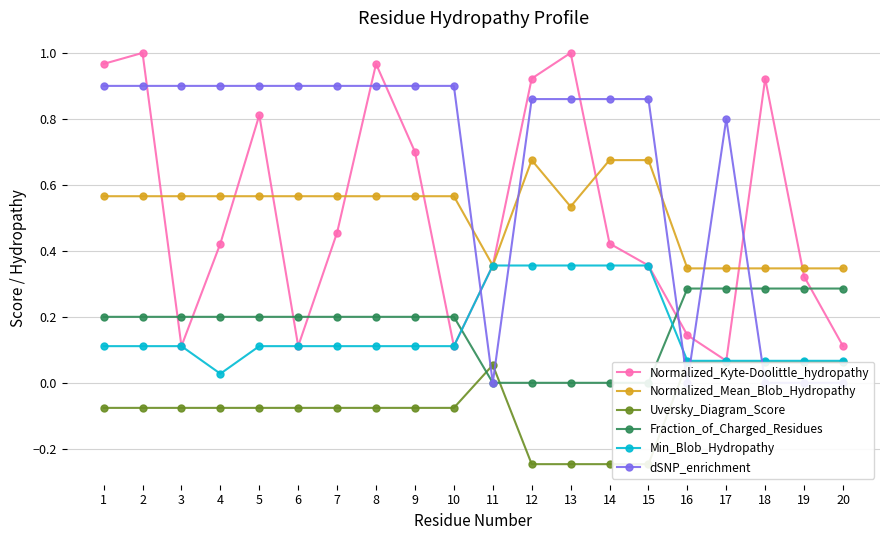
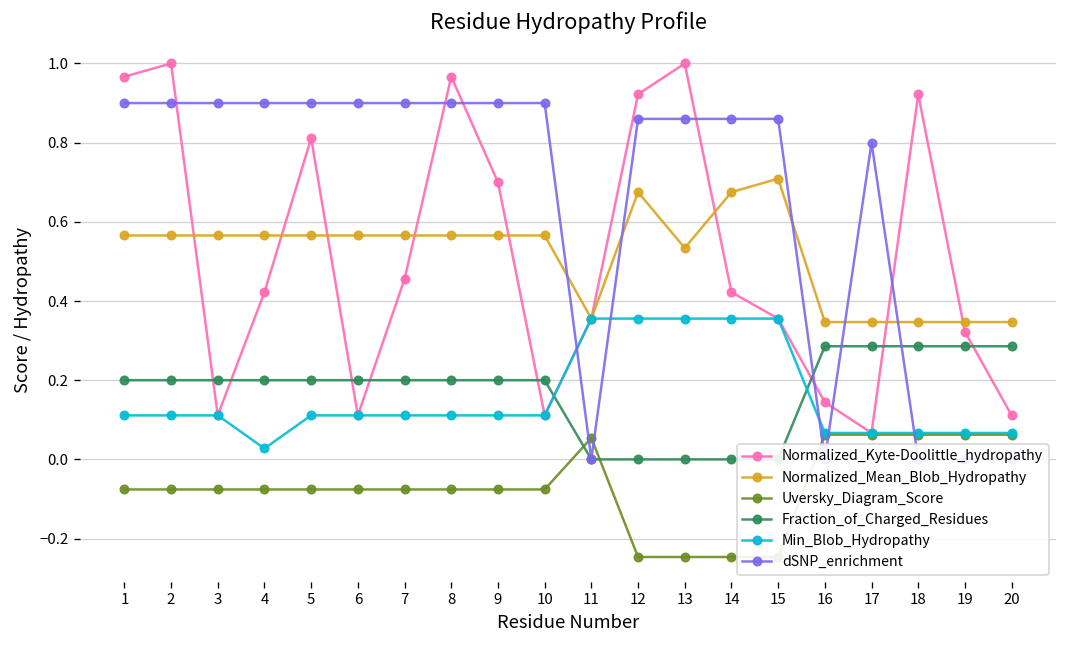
  {
    "Normalized_Kyte-Doolittle_hydropathy": {
      "1": 0.97,
      "2": 1.00,
      "4": 0.42,
      "5": 0.81,
      "7": 0.46,
      "8": 0.97,
      "9": 0.70,
      "12": 0.92,
      "13": 1.00,
      "14": 0.42,
      "16": 0.14,
      "18": 0.92,
      "19": 0.32,
      "20": 0.11
    },
    "Normalized_Mean_Blob_Hydropathy": {
      "1": 0.57,
      "2": 0.57,
      "3": 0.57,
      "4": 0.57,
      "5": 0.57,
      "6": 0.57,
      "7": 0.57,
      "8": 0.57,
      "9": 0.57,
      "10": 0.57,
      "12": 0.68,
      "13": 0.53,
      "14": 0.68,
-     "15": 0.68,
+     "15": 0.71,
      "16": 0.35,
      "17": 0.35,
      "18": 0.35,
      "19": 0.35,
      "20": 0.35
    },
    "Uversky_Diagram_Score": {
      "1": -0.08,
      "2": -0.08,
      "3": -0.08,
      "4": -0.08,
      "5": -0.08,
      "6": -0.08,
      "7": -0.08,
      "8": -0.08,
      "9": -0.08,
      "10": -0.08,
      "11": 0.05,
      "12": -0.25,
      "13": -0.25,
      "14": -0.25
    },
    "Fraction_of_Charged_Residues": {
      "1": 0.20,
      "2": 0.20,
      "3": 0.20,
      "4": 0.20,
      "5": 0.20,
      "6": 0.20,
      "7": 0.20,
      "8": 0.20,
      "9": 0.20,
      "10": 0.20,
      "12": 0.00,
      "13": 0.00,
      "14": 0.00,
      "16": 0.29,
      "17": 0.29,
      "18": 0.29,
      "19": 0.29,
      "20": 0.29
    },
    "Min_Blob_Hydropathy": {
      "1": 0.11,
      "2": 0.11,
      "4": 0.03,
      "5": 0.11,
      "7": 0.11,
      "8": 0.11,
      "9": 0.11,
      "12": 0.36,
      "13": 0.36,
      "14": 0.36
    },
    "dSNP_enrichment": {
      "1": 0.90,
      "2": 0.90,
      "3": 0.90,
      "4": 0.90,
      "5": 0.90,
      "6": 0.90,
      "7": 0.90,
      "8": 0.90,
      "9": 0.90,
      "10": 0.90,
      "12": 0.86,
      "13": 0.86,
      "14": 0.86,
      "15": 0.86,
      "17": 0.80
    }
  }
